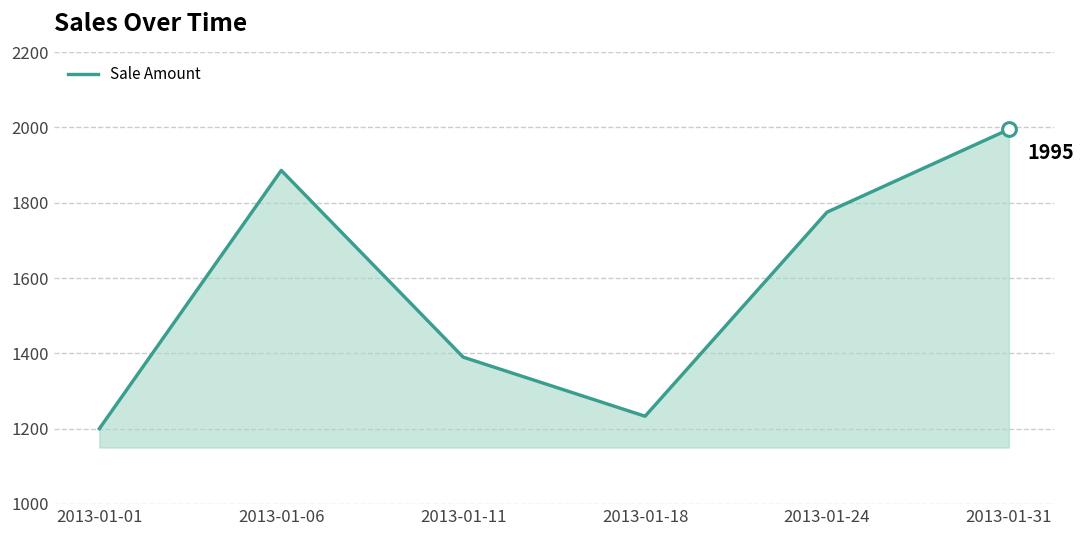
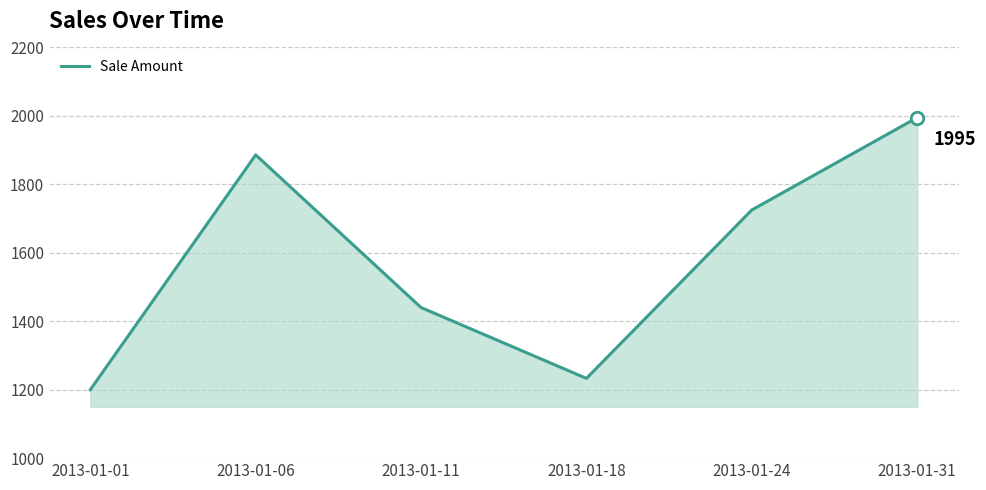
  {
    "Sale Amount": {
      "2013-01-01": 1200,
      "2013-01-06": 1890,
-     "2013-01-11": 1390,
+     "2013-01-11": 1440,
      "2013-01-18": 1230,
-     "2013-01-24": 1780
+     "2013-01-24": 1730
    }
  }
